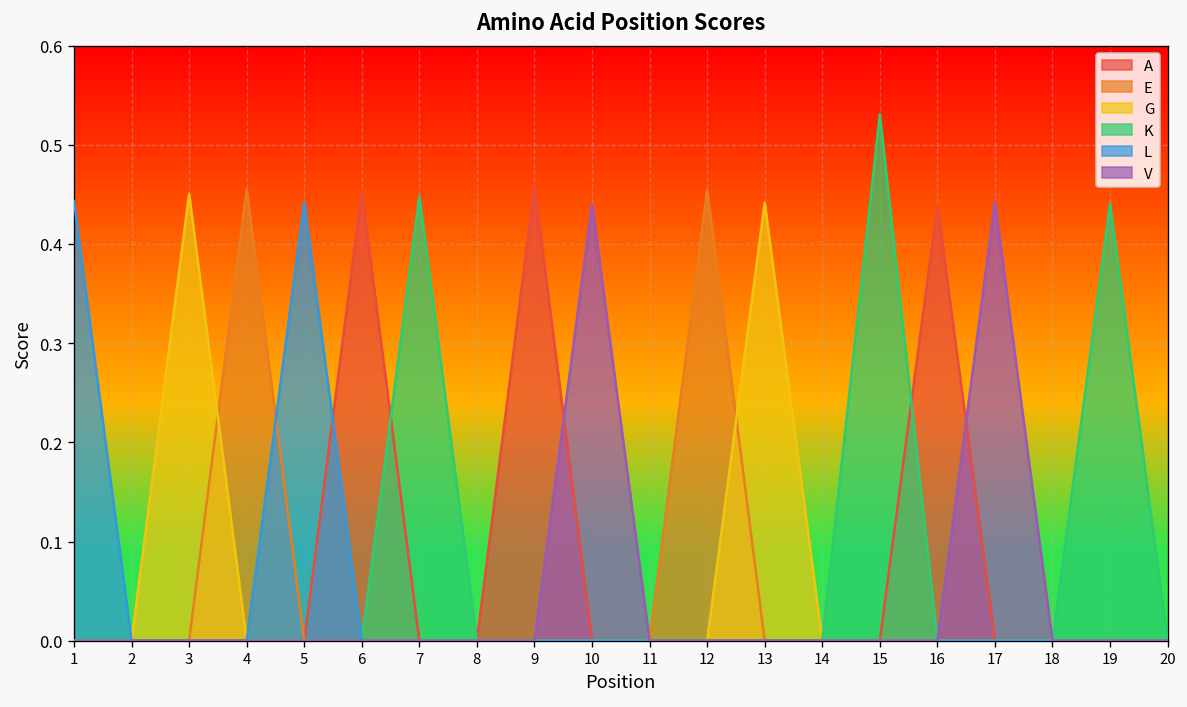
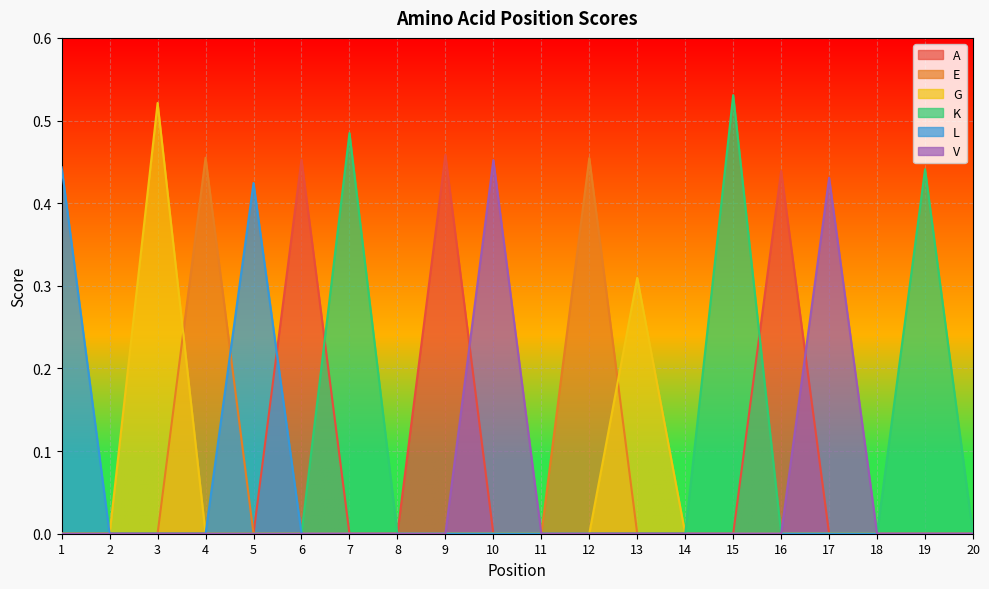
  {
    "G": {
-     "3": 0.45,
-     "13": 0.44
+     "3": 0.52,
+     "13": 0.31
    },
    "K": {
-     "7": 0.45,
+     "7": 0.48,
      "15": 0.53,
      "19": 0.44
    },
    "L": {
      "1": 0.44,
-     "5": 0.44
+     "5": 0.42
    },
    "V": {
-     "10": 0.44,
-     "17": 0.44
+     "10": 0.45,
+     "17": 0.43
    }
  }
